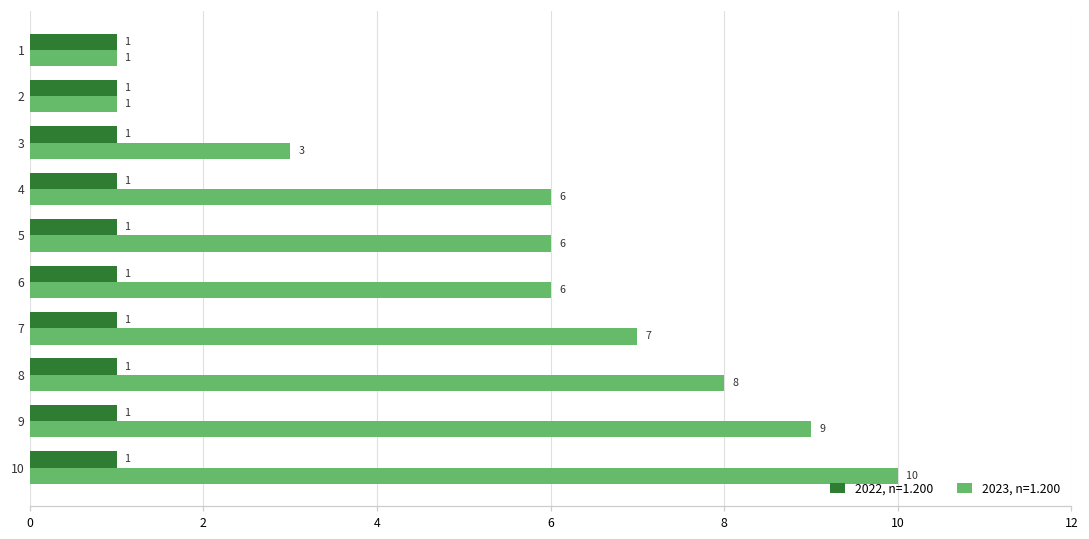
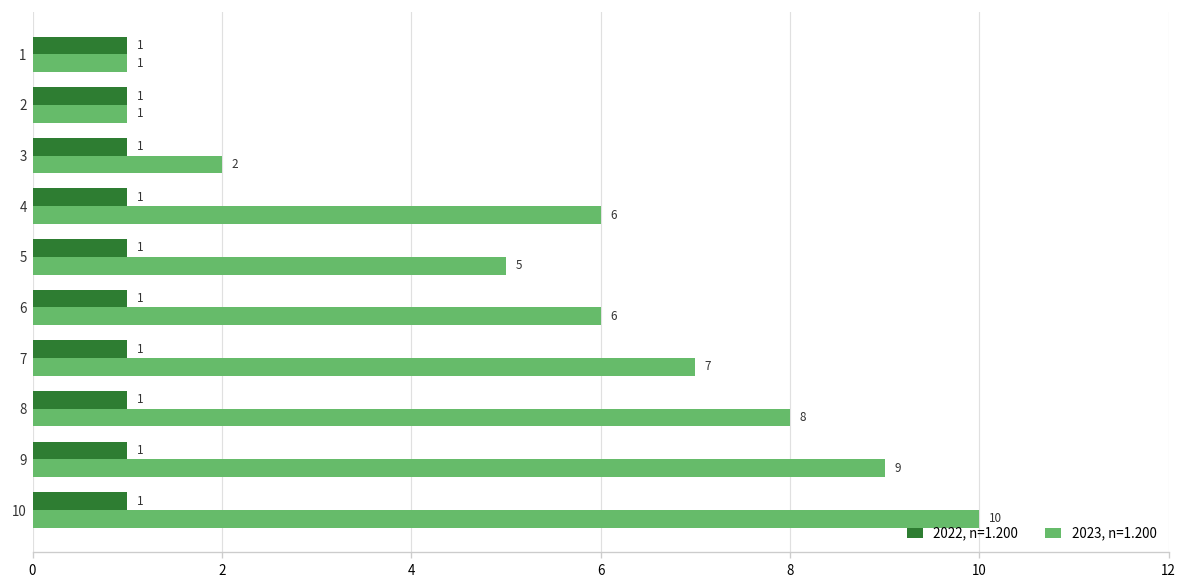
  {
    "2022, n=1.200": {
      "1": 1,
      "2": 1,
      "3": 1,
      "4": 1,
      "5": 1,
      "6": 1,
      "7": 1,
      "8": 1,
      "9": 1,
      "10": 1
    },
    "2023, n=1.200": {
      "1": 1,
      "2": 1,
-     "3": 3,
+     "3": 2,
      "4": 6,
-     "5": 6,
+     "5": 5,
      "6": 6,
      "7": 7,
      "8": 8,
      "9": 9,
      "10": 10
    }
  }
